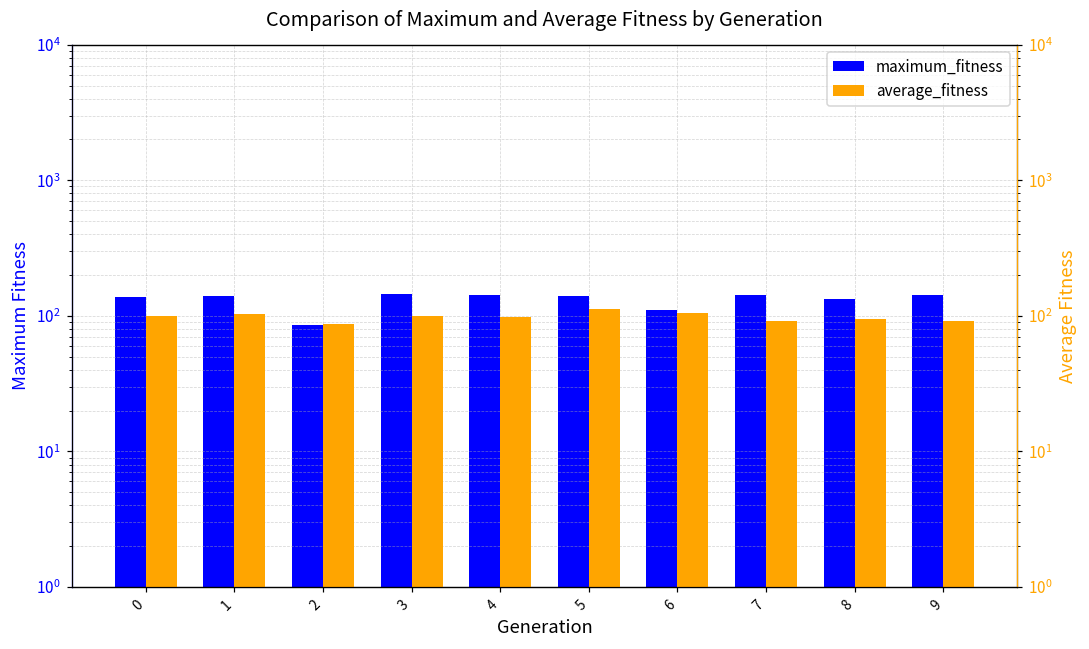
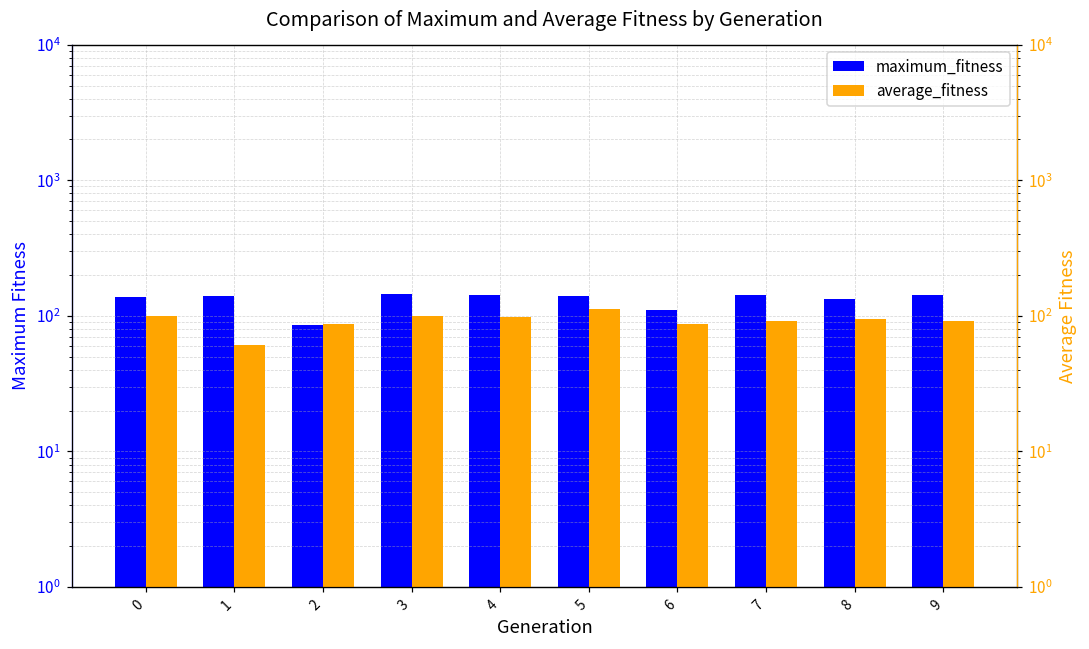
  {
    "maximum_fitness": {
      "0": 140,
      "1": 140,
      "2": 90,
      "3": 140,
      "4": 140,
      "5": 140,
      "6": 110,
      "7": 140,
      "8": 130,
      "9": 140
    },
    "average_fitness": {
      "0": 100,
-     "1": 100,
+     "1": 60,
      "2": 90,
      "3": 100,
      "4": 100,
      "5": 110,
-     "6": 110,
+     "6": 90,
      "7": 90,
      "8": 100,
      "9": 90
    }
  }
